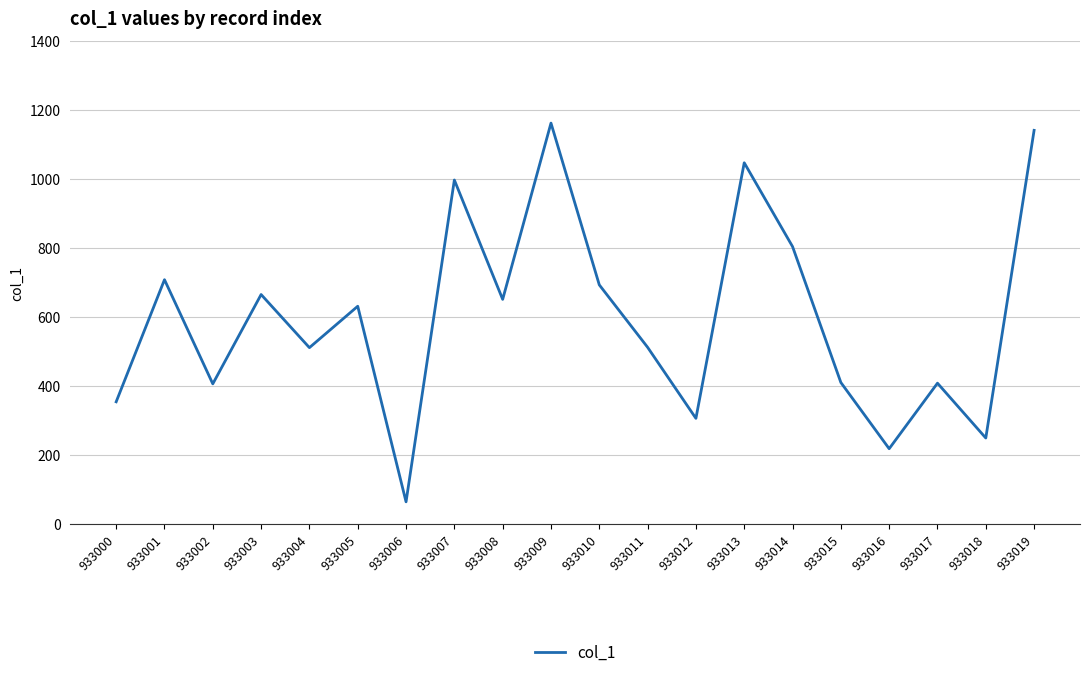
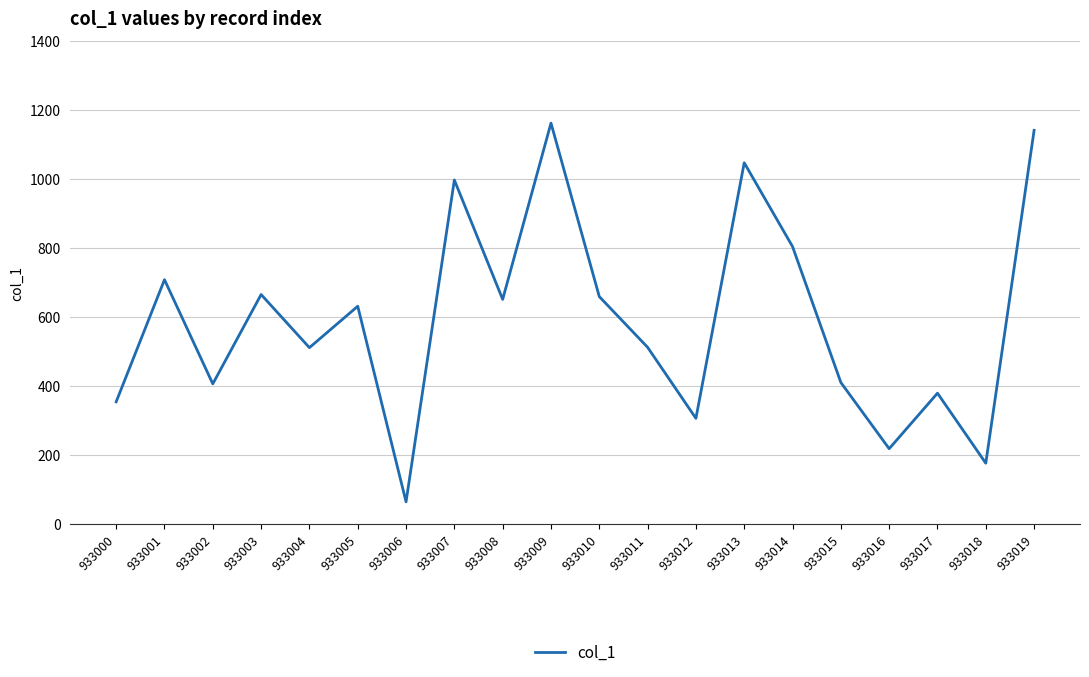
  {
    "933000": 350,
    "933001": 710,
    "933002": 410,
    "933003": 670,
    "933004": 510,
    "933005": 630,
    "933006": 60,
    "933007": 1000,
    "933008": 650,
    "933009": 1160,
-   "933010": 690,
+   "933010": 660,
    "933011": 510,
    "933012": 310,
    "933013": 1050,
    "933014": 800,
    "933015": 410,
    "933016": 220,
-   "933017": 410,
-   "933018": 250,
+   "933017": 380,
+   "933018": 180,
    "933019": 1140
  }
